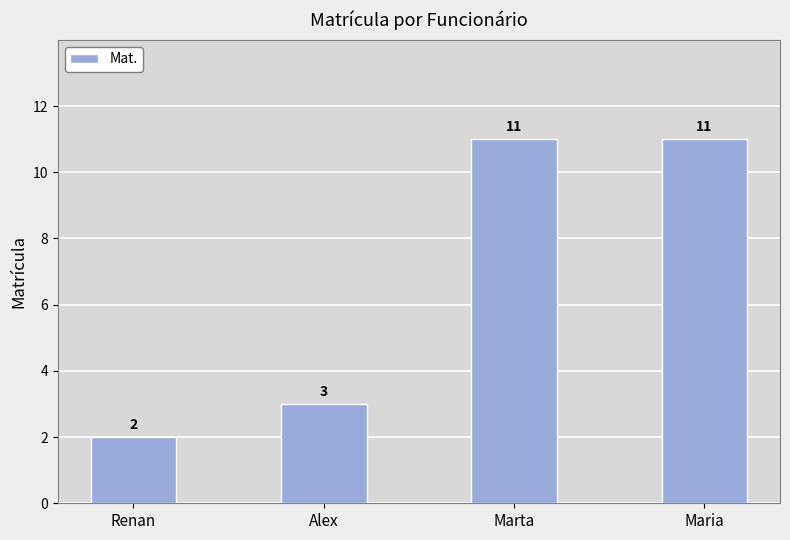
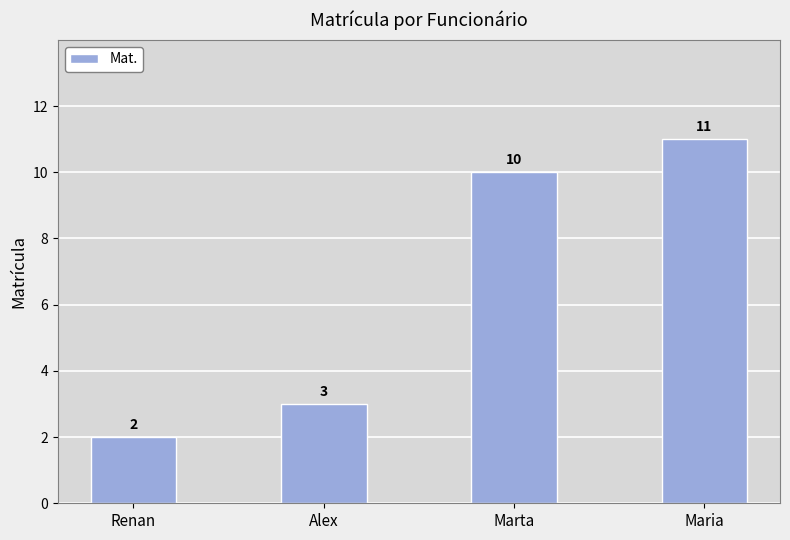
  {
    "Renan": 2,
    "Alex": 3,
-   "Marta": 11,
+   "Marta": 10,
    "Maria": 11
  }
